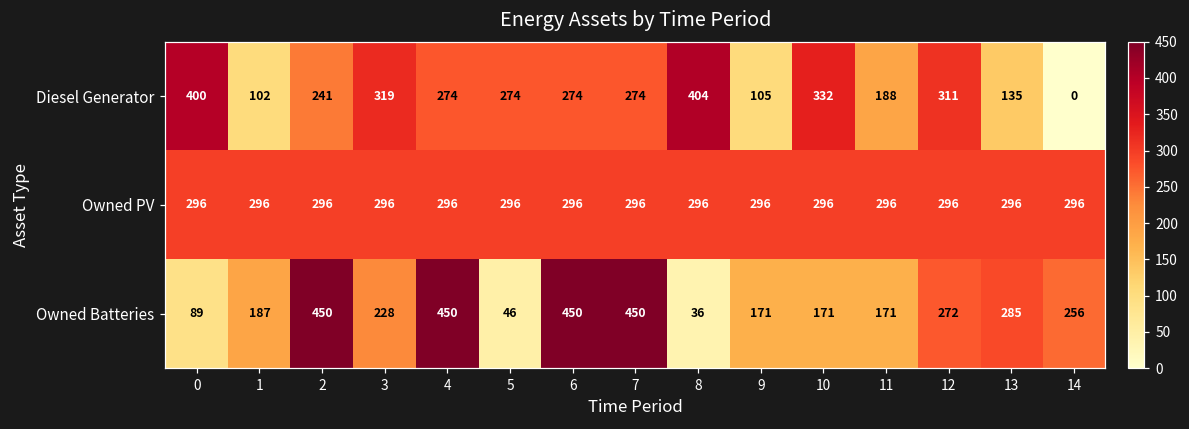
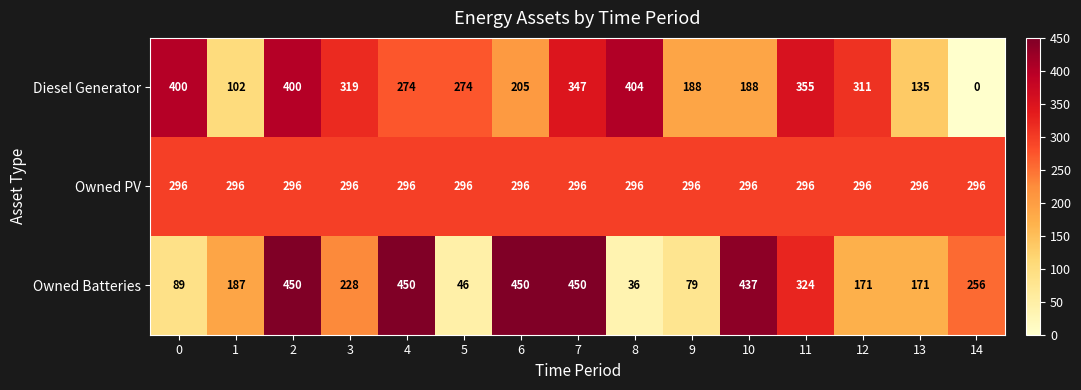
  {
    "Diesel Generator": {
      "0": 400,
      "1": 102,
-     "2": 241,
+     "2": 400,
      "3": 319,
      "4": 274,
      "5": 274,
-     "6": 274,
-     "7": 274,
+     "6": 205,
+     "7": 347,
      "8": 404,
-     "9": 105,
-     "10": 332,
-     "11": 188,
+     "9": 188,
+     "10": 188,
+     "11": 355,
      "12": 311,
      "13": 135,
      "14": 0
    },
    "Owned PV": {
      "0": 296,
      "1": 296,
      "2": 296,
      "3": 296,
      "4": 296,
      "5": 296,
      "6": 296,
      "7": 296,
      "8": 296,
      "9": 296,
      "10": 296,
      "11": 296,
      "12": 296,
      "13": 296,
      "14": 296
    },
    "Owned Batteries": {
      "0": 89,
      "1": 187,
      "2": 450,
      "3": 228,
      "4": 450,
      "5": 46,
      "6": 450,
      "7": 450,
      "8": 36,
-     "9": 171,
-     "10": 171,
-     "11": 171,
-     "12": 272,
-     "13": 285,
+     "9": 79,
+     "10": 437,
+     "11": 324,
+     "12": 171,
+     "13": 171,
      "14": 256
    }
  }
